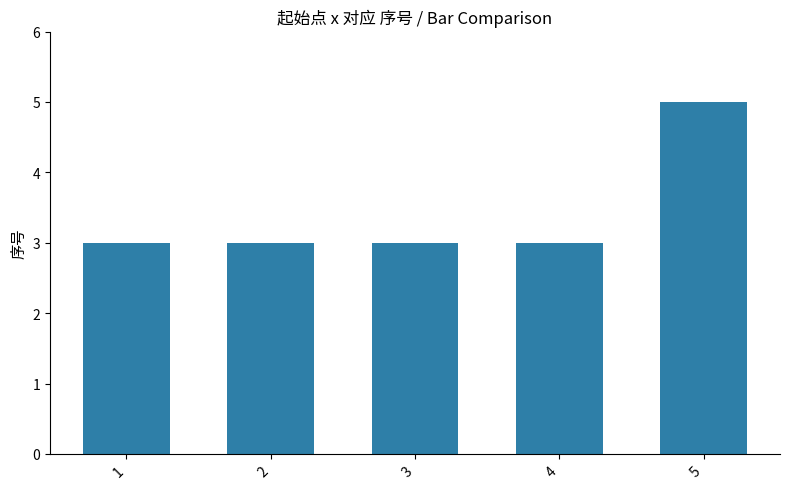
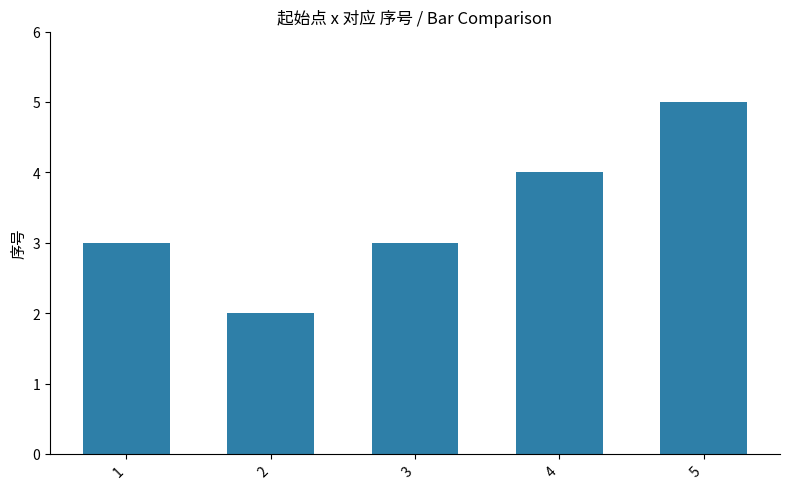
  {
    "1": 3,
-   "2": 3,
+   "2": 2,
    "3": 3,
-   "4": 3,
+   "4": 4,
    "5": 5
  }
